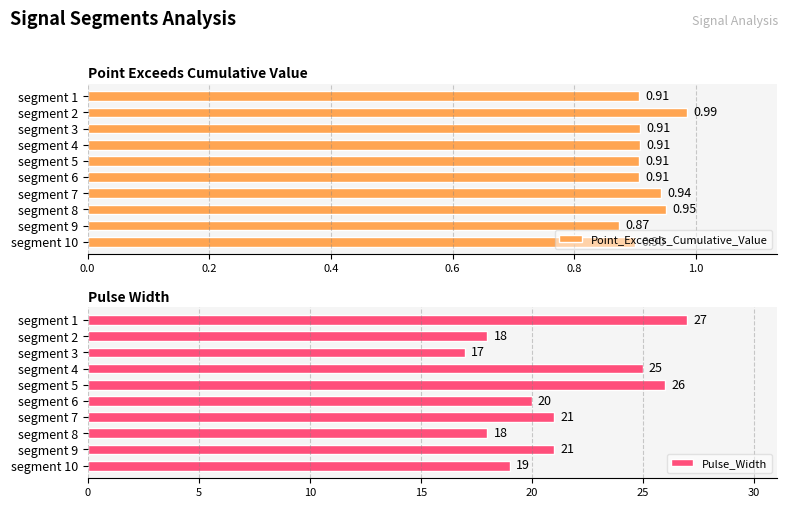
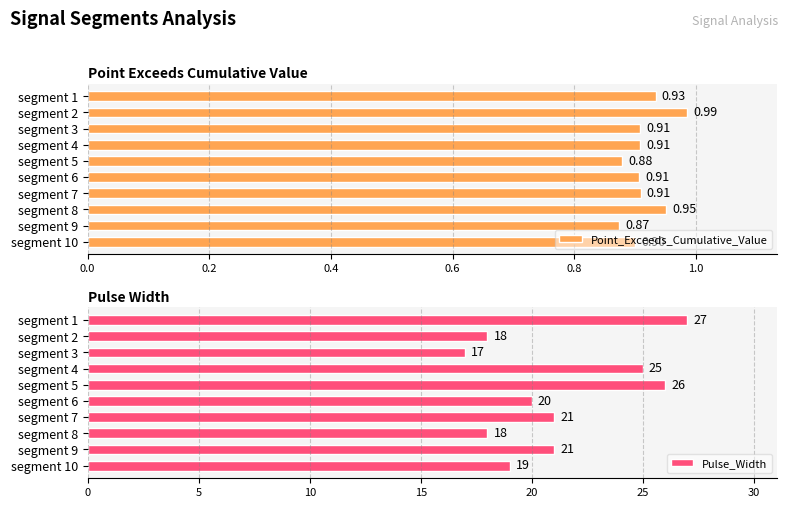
  {
    "Point Exceeds Cumulative Value": {
-     "segment 1": 0.91,
+     "segment 1": 0.93,
      "segment 2": 0.99,
      "segment 3": 0.91,
      "segment 4": 0.91,
-     "segment 5": 0.91,
+     "segment 5": 0.88,
      "segment 6": 0.91,
-     "segment 7": 0.94,
+     "segment 7": 0.91,
      "segment 8": 0.95
    },
    "Pulse Width": {
      "segment 1": 27,
      "segment 2": 18,
      "segment 3": 17,
      "segment 4": 25,
      "segment 5": 26,
      "segment 6": 20,
      "segment 7": 21,
      "segment 8": 18,
      "segment 9": 21,
      "segment 10": 19
    }
  }
